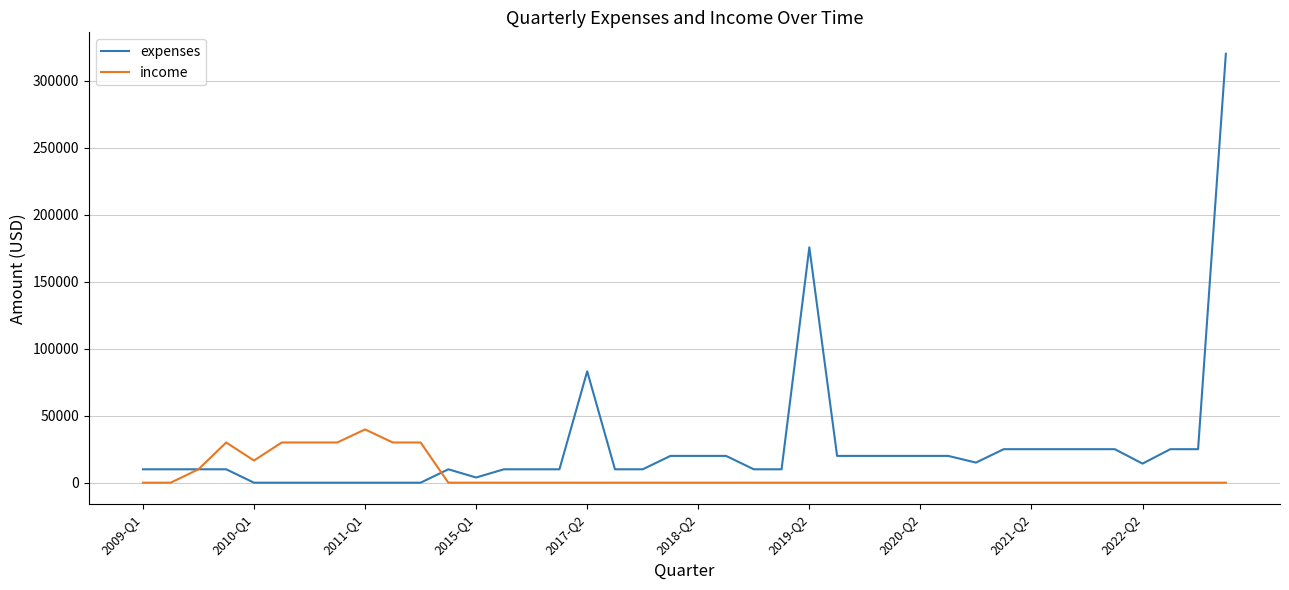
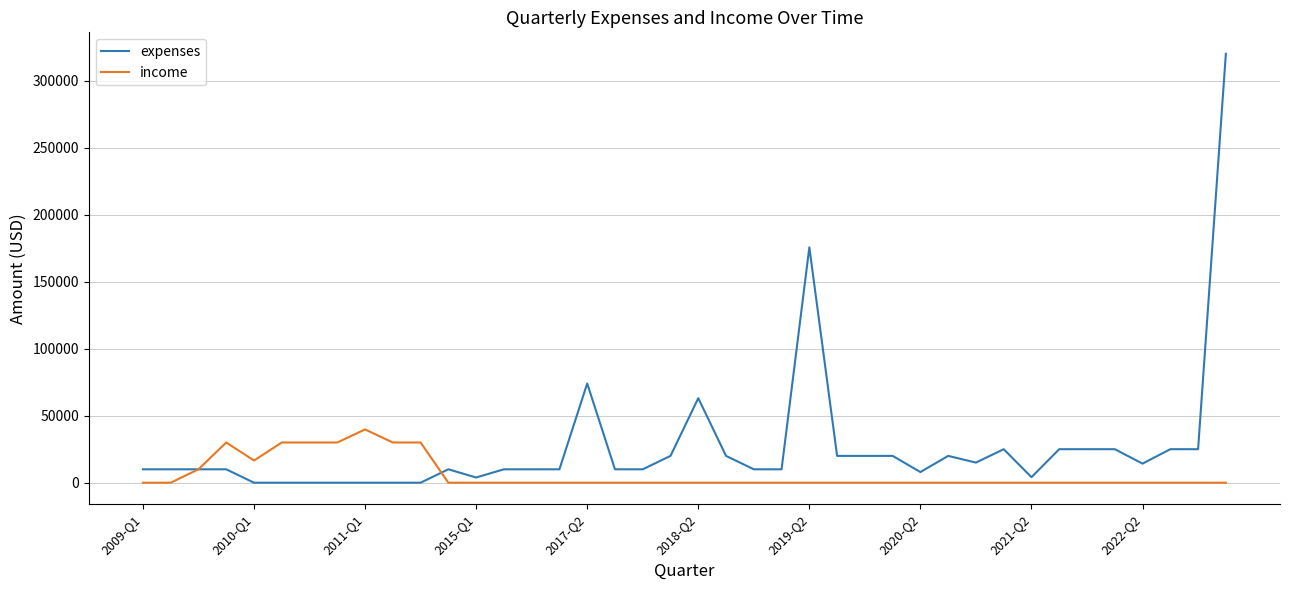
  {
    "expenses": {
      "2009-Q1": 10000,
      "2010-Q1": 0,
      "2011-Q1": 0,
      "2015-Q1": 4000,
-     "2017-Q2": 83000,
-     "2018-Q2": 20000,
+     "2017-Q2": 74000,
+     "2018-Q2": 63000,
      "2019-Q2": 176000,
-     "2020-Q2": 20000,
-     "2021-Q2": 25000,
+     "2020-Q2": 8000,
+     "2021-Q2": 4000,
      "2022-Q2": 14000
    },
    "income": {
      "2009-Q1": 0,
      "2010-Q1": 17000,
      "2011-Q1": 40000,
      "2015-Q1": 0,
      "2017-Q2": 0,
      "2018-Q2": 0,
      "2019-Q2": 0,
      "2020-Q2": 0,
      "2021-Q2": 0,
      "2022-Q2": 0
    }
  }
